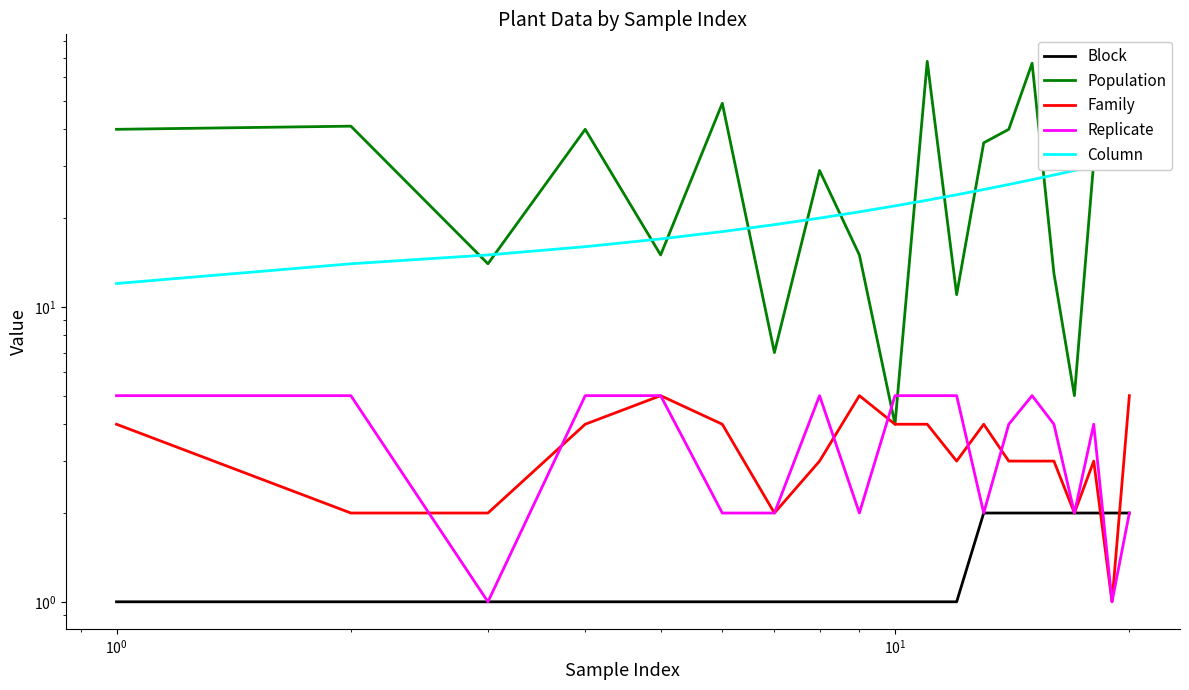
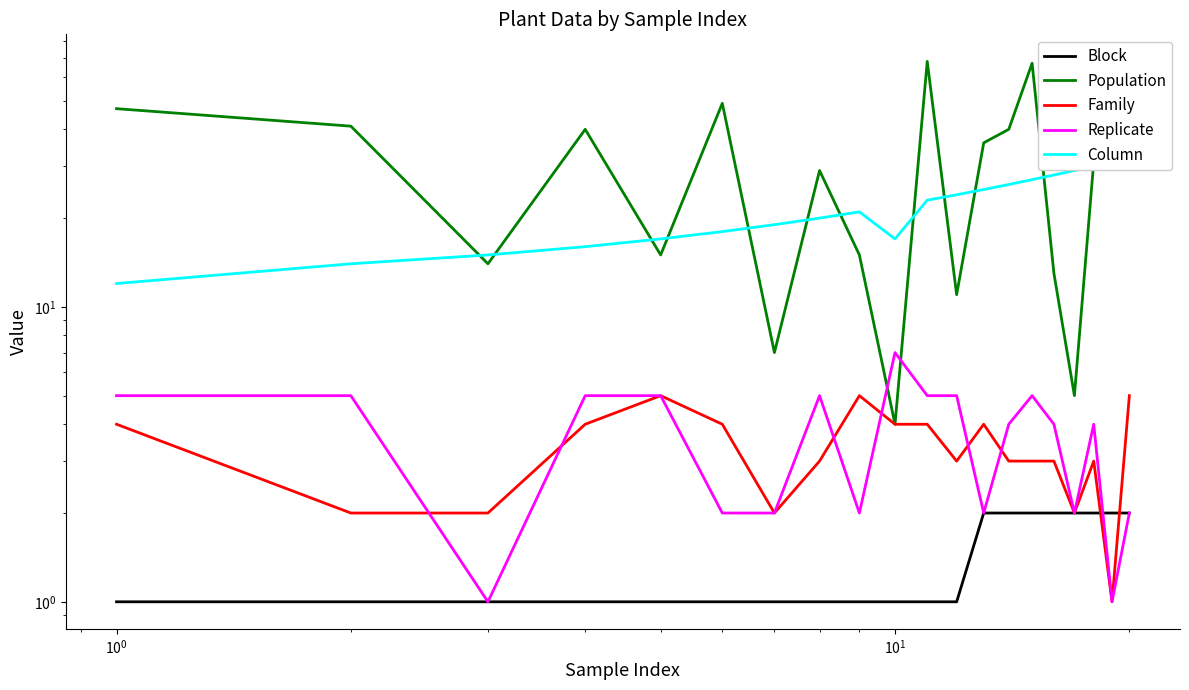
  {
    "Block": {
      "10^0": 1,
      "10^1": 1
    },
    "Population": {
-     "10^0": 40
+     "10^0": 47
    },
    "Family": {
      "10^0": 4
    },
    "Replicate": {
      "10^0": 5,
-     "10^1": 5
+     "10^1": 7
    },
    "Column": {
      "10^0": 12,
-     "10^1": 22
+     "10^1": 17
    }
  }
